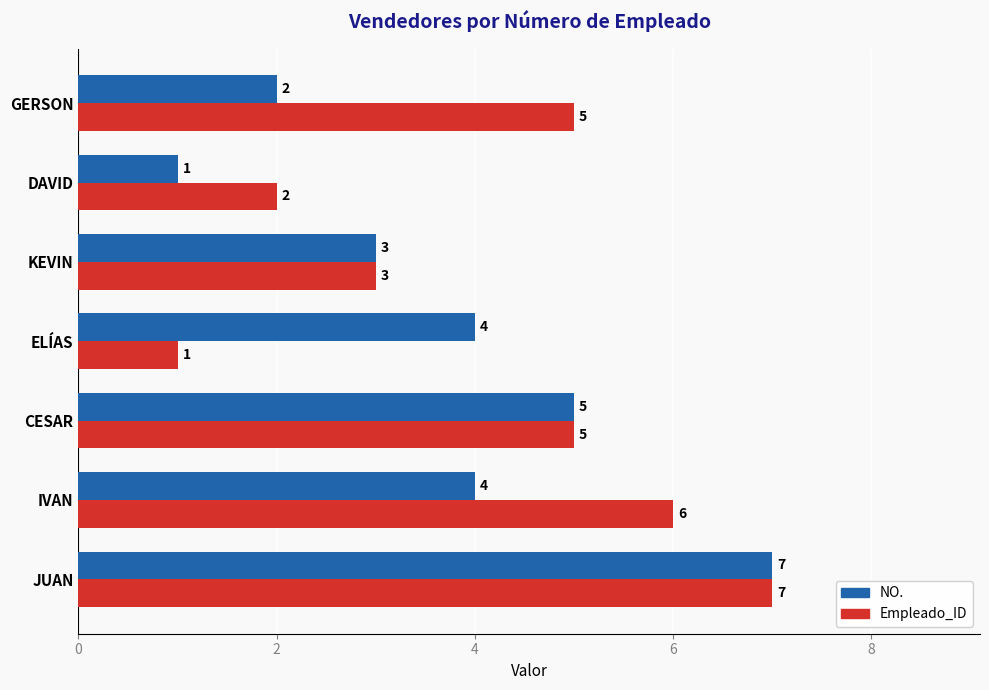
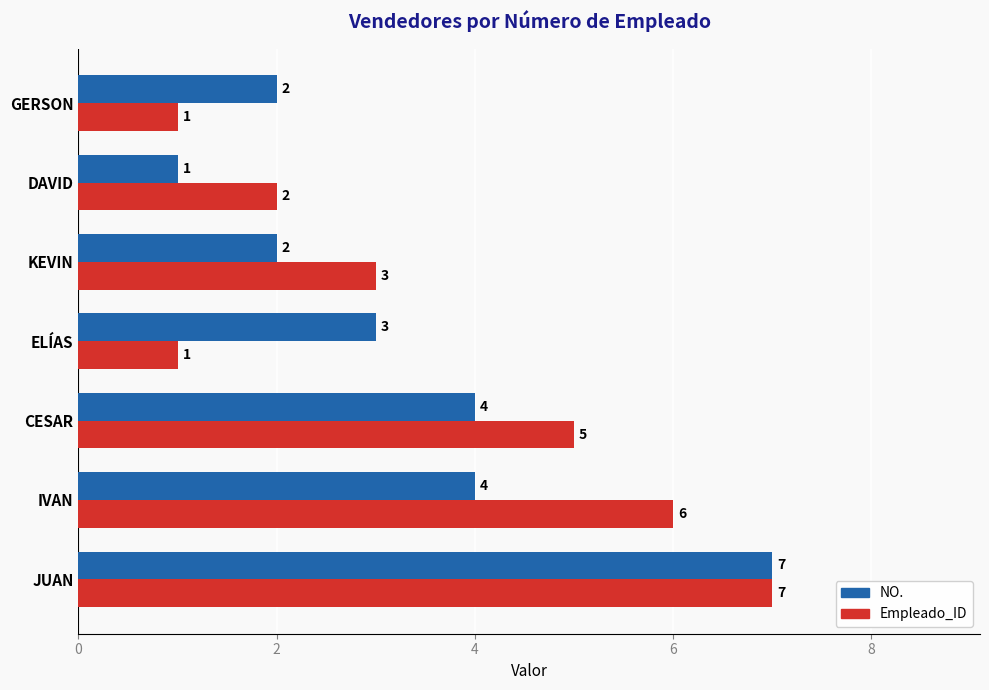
  {
    "NO.": {
      "GERSON": 2,
      "DAVID": 1,
-     "KEVIN": 3,
-     "ELÍAS": 4,
-     "CESAR": 5,
+     "KEVIN": 2,
+     "ELÍAS": 3,
+     "CESAR": 4,
      "IVAN": 4,
      "JUAN": 7
    },
    "Empleado_ID": {
-     "GERSON": 5,
+     "GERSON": 1,
      "DAVID": 2,
      "KEVIN": 3,
      "ELÍAS": 1,
      "CESAR": 5,
      "IVAN": 6,
      "JUAN": 7
    }
  }
